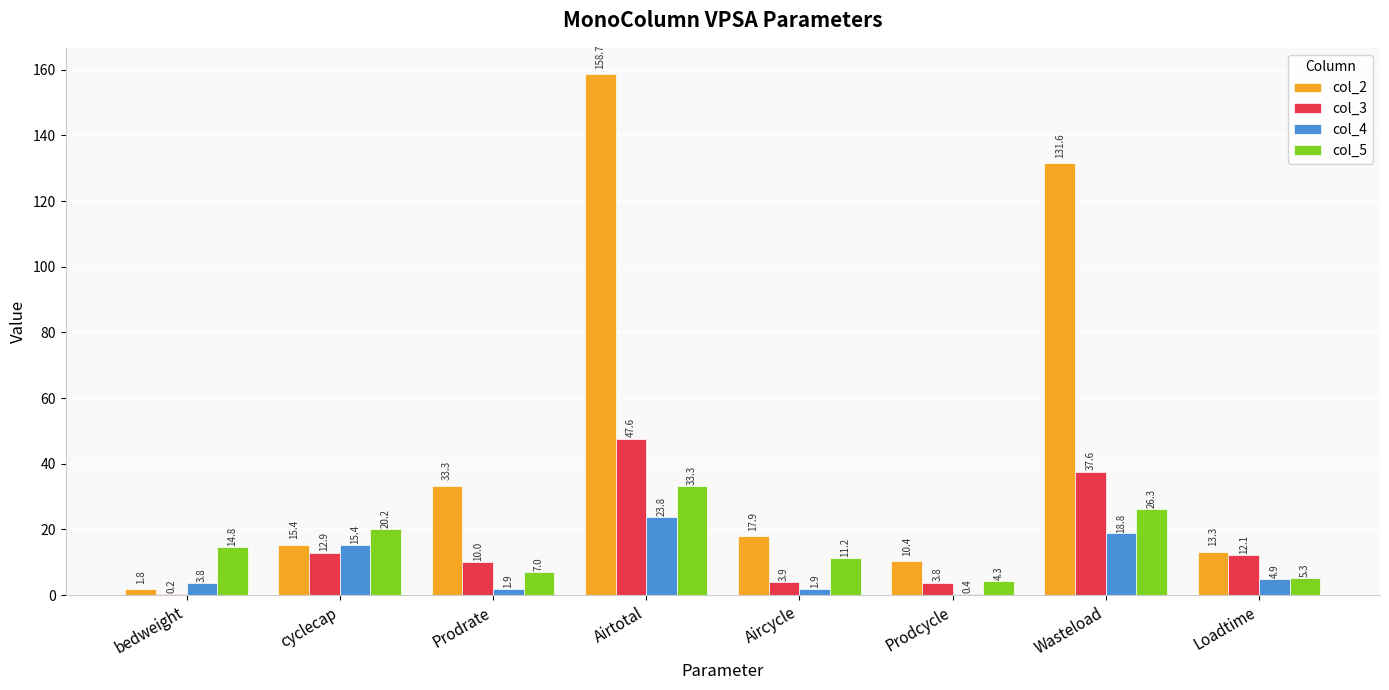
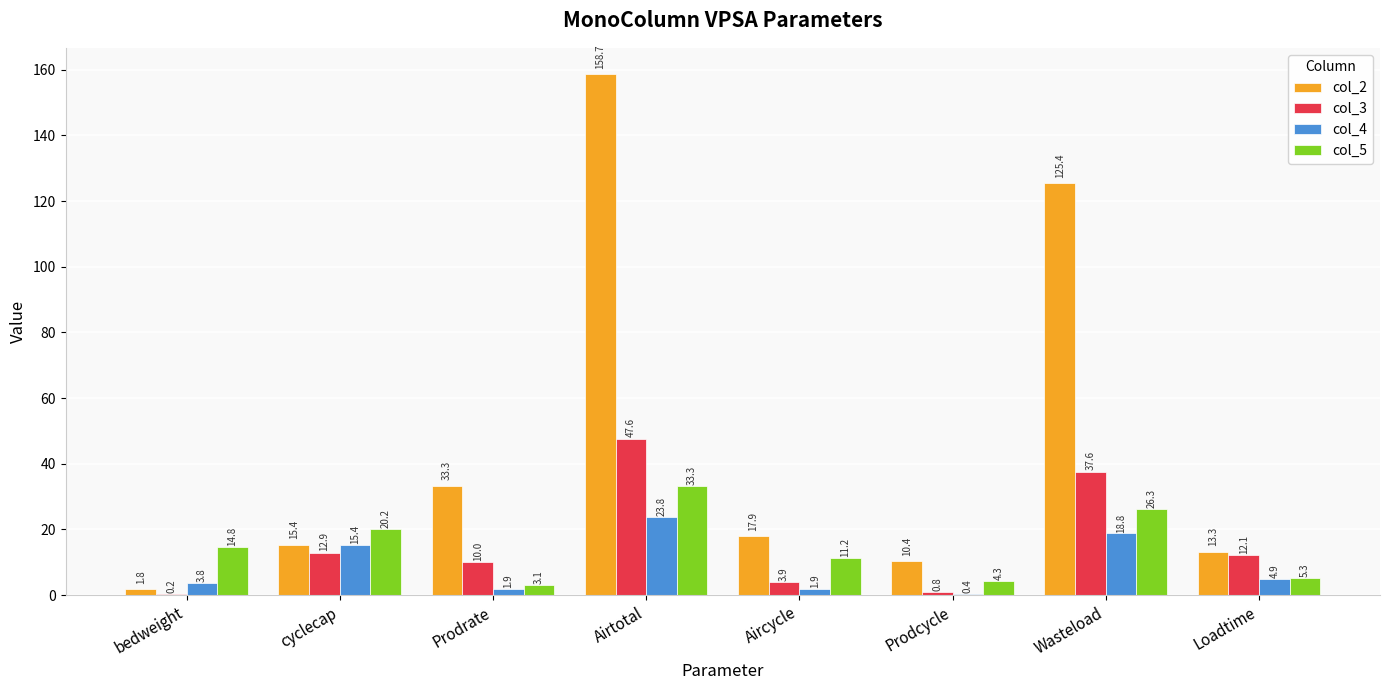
  {
    "col_2": {
      "bedweight": 1.8,
      "cyclecap": 15.4,
      "Prodrate": 33.3,
      "Airtotal": 158.7,
      "Aircycle": 17.9,
      "Prodcycle": 10.4,
-     "Wasteload": 131.6,
+     "Wasteload": 125.4,
      "Loadtime": 13.3
    },
    "col_3": {
      "bedweight": 0.2,
      "cyclecap": 12.9,
      "Prodrate": 10.0,
      "Airtotal": 47.6,
      "Aircycle": 3.9,
-     "Prodcycle": 3.8,
+     "Prodcycle": 0.8,
      "Wasteload": 37.6,
      "Loadtime": 12.1
    },
    "col_4": {
      "bedweight": 3.8,
      "cyclecap": 15.4,
      "Prodrate": 1.9,
      "Airtotal": 23.8,
      "Aircycle": 1.9,
      "Prodcycle": 0.4,
      "Wasteload": 18.8,
      "Loadtime": 4.9
    },
    "col_5": {
      "bedweight": 14.8,
      "cyclecap": 20.2,
-     "Prodrate": 7.0,
+     "Prodrate": 3.1,
      "Airtotal": 33.3,
      "Aircycle": 11.2,
      "Prodcycle": 4.3,
      "Wasteload": 26.3,
      "Loadtime": 5.3
    }
  }
